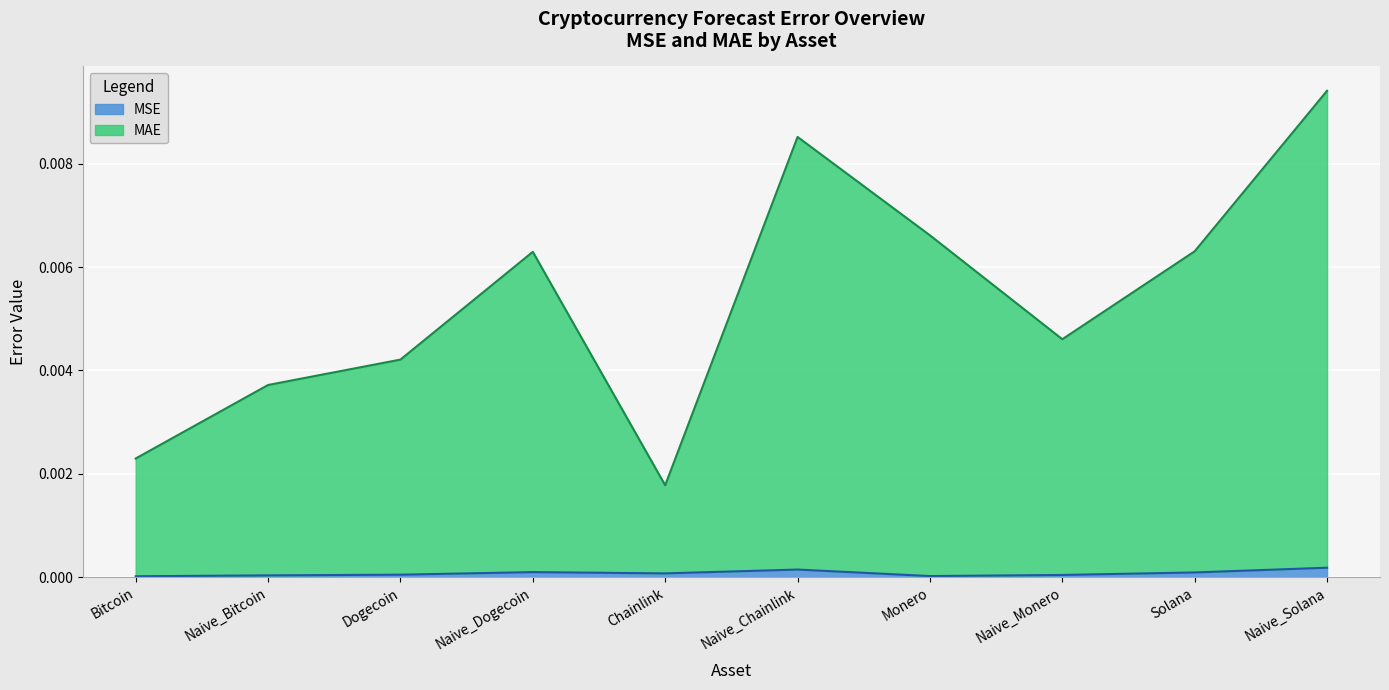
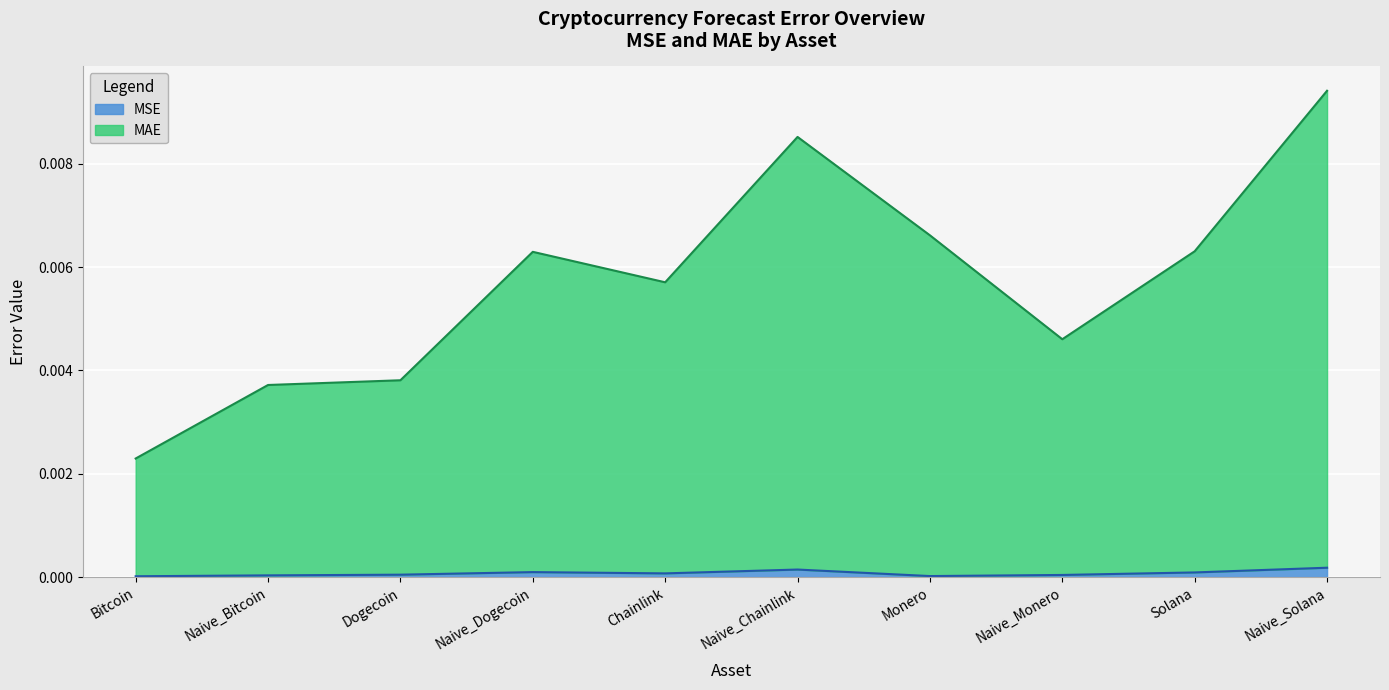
  {
    "MSE": {
      "Bitcoin": 0.0000,
      "Naive_Bitcoin": 0.0000,
      "Dogecoin": 0.0000,
      "Naive_Dogecoin": 0.0001,
      "Chainlink": 0.0001,
      "Naive_Chainlink": 0.0001,
      "Monero": 0.0000,
      "Naive_Monero": 0.0000,
      "Solana": 0.0001,
      "Naive_Solana": 0.0002
    },
    "MAE": {
      "Bitcoin": 0.0023,
      "Naive_Bitcoin": 0.0037,
-     "Dogecoin": 0.0042,
+     "Dogecoin": 0.0038,
      "Naive_Dogecoin": 0.0062,
-     "Chainlink": 0.0017,
+     "Chainlink": 0.0056,
      "Naive_Chainlink": 0.0084,
      "Monero": 0.0066,
      "Naive_Monero": 0.0046,
      "Solana": 0.0062,
      "Naive_Solana": 0.0092
    }
  }
